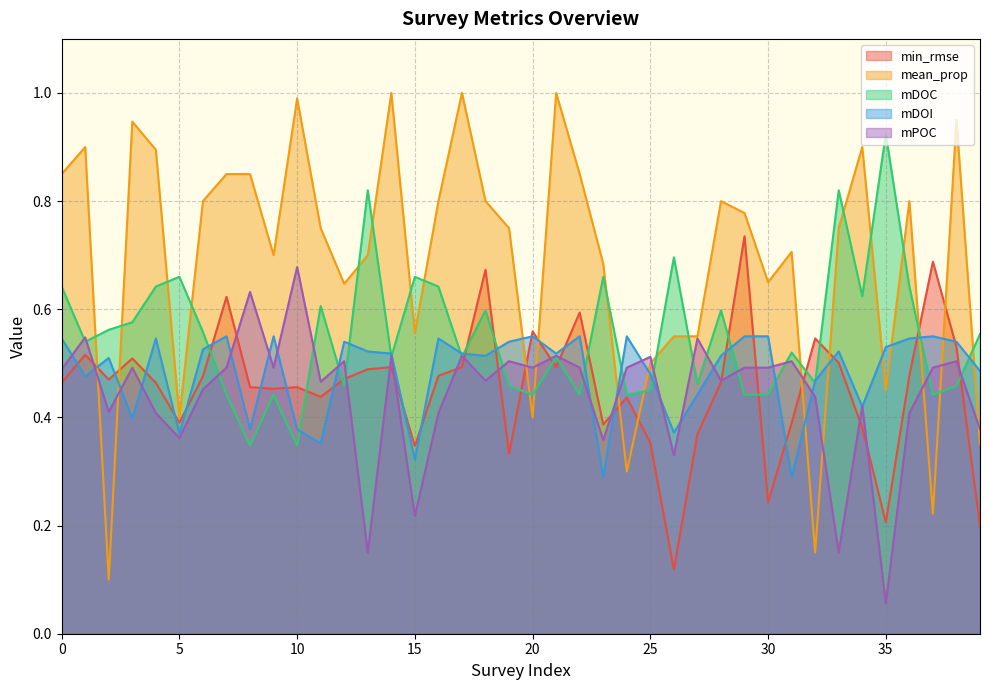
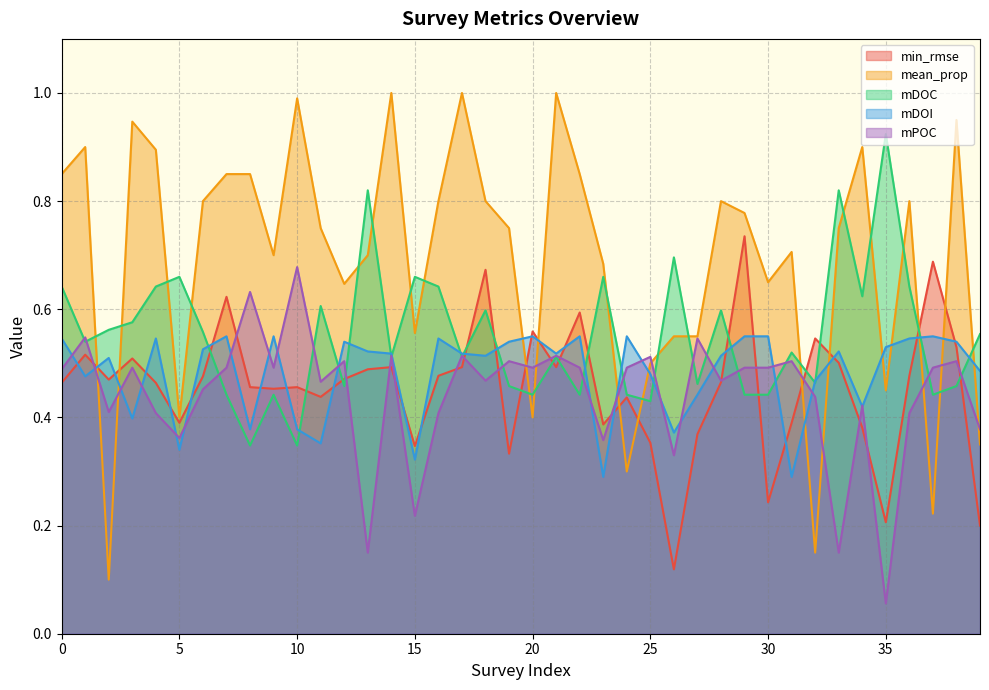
  {
    "min_rmse": {
      "0": 0.46,
      "5": 0.39,
      "10": 0.46,
      "15": 0.35,
      "20": 0.56,
      "25": 0.35,
      "30": 0.24,
      "35": 0.21
    },
    "mean_prop": {
      "0": 0.85,
      "5": 0.40,
      "10": 0.99,
      "15": 0.56,
      "20": 0.40,
      "25": 0.50,
      "30": 0.65,
      "35": 0.45
    },
    "mDOC": {
      "0": 0.64,
      "5": 0.66,
      "10": 0.35,
      "15": 0.66,
      "20": 0.44,
-     "25": 0.45,
+     "25": 0.43,
      "30": 0.44
    },
    "mDOI": {
      "0": 0.55,
-     "5": 0.37,
+     "5": 0.34,
      "10": 0.38,
      "15": 0.32,
      "20": 0.55,
      "25": 0.48,
      "30": 0.55,
      "35": 0.53
    },
    "mPOC": {
      "0": 0.49,
      "5": 0.36,
      "10": 0.68,
      "15": 0.22,
      "20": 0.49,
      "25": 0.51,
      "30": 0.49,
      "35": 0.06
    }
  }
